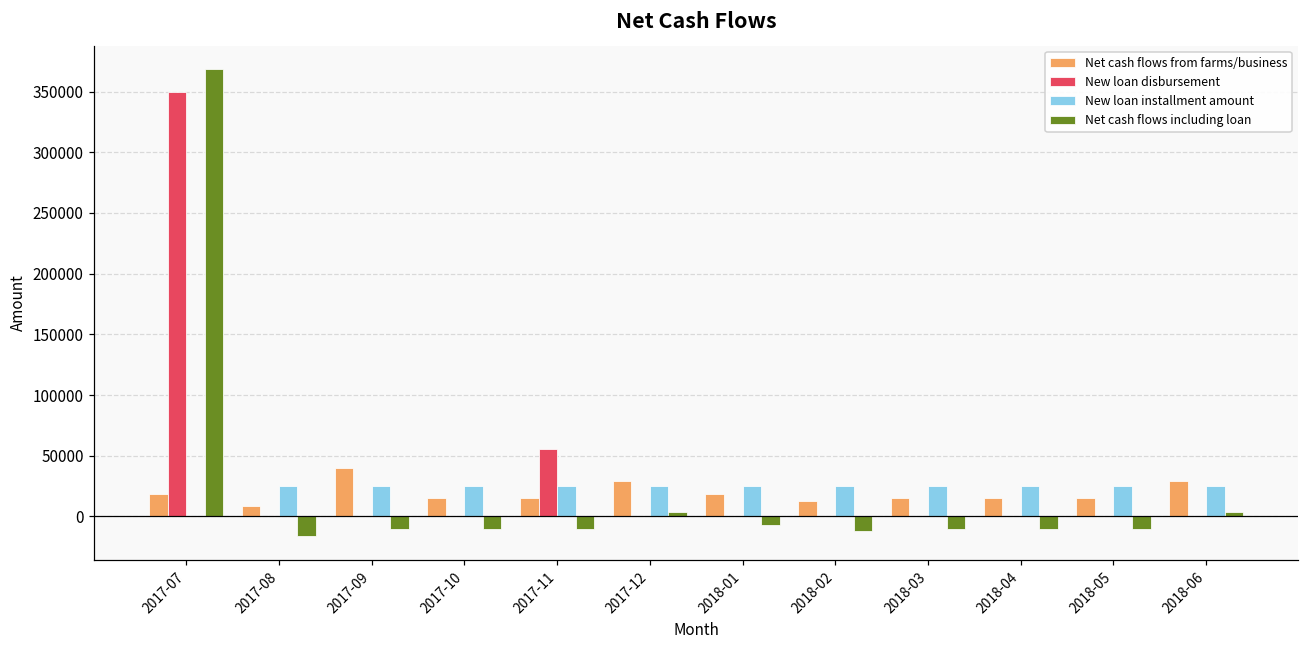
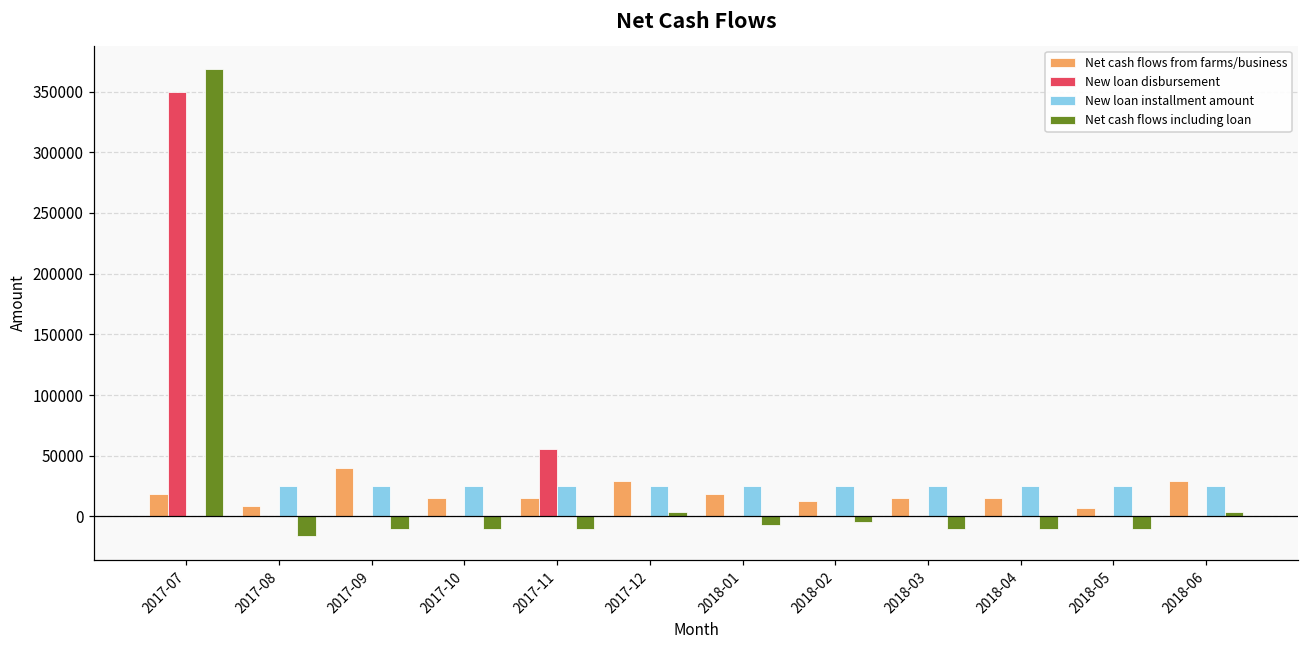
  {
    "Net cash flows from farms/business": {
      "2017-07": 18000,
      "2017-08": 9000,
      "2017-09": 40000,
      "2017-10": 15000,
      "2017-11": 15000,
      "2017-12": 29000,
      "2018-01": 18000,
      "2018-02": 13000,
      "2018-03": 15000,
      "2018-04": 15000,
-     "2018-05": 15000,
+     "2018-05": 7000,
      "2018-06": 29000
    },
    "New loan disbursement": {
      "2017-07": 350000,
      "2017-08": 0,
      "2017-09": 0,
      "2017-10": 0,
      "2017-11": 55000,
      "2017-12": 0,
      "2018-01": 0,
      "2018-02": 0,
      "2018-03": 0,
      "2018-04": 0,
      "2018-05": 0,
      "2018-06": 0
    },
    "New loan installment amount": {
      "2017-07": 0,
      "2017-08": 25000,
      "2017-09": 25000,
      "2017-10": 25000,
      "2017-11": 25000,
      "2017-12": 25000,
      "2018-01": 25000,
      "2018-02": 25000,
      "2018-03": 25000,
      "2018-04": 25000,
      "2018-05": 25000,
      "2018-06": 25000
    },
    "Net cash flows including loan": {
      "2017-07": 368000,
      "2017-08": -16000,
      "2017-09": -10000,
      "2017-10": -10000,
      "2017-11": -10000,
      "2017-12": 4000,
      "2018-01": -7000,
-     "2018-02": -12000,
+     "2018-02": -4000,
      "2018-03": -10000,
      "2018-04": -10000,
      "2018-05": -10000,
      "2018-06": 4000
    }
  }
